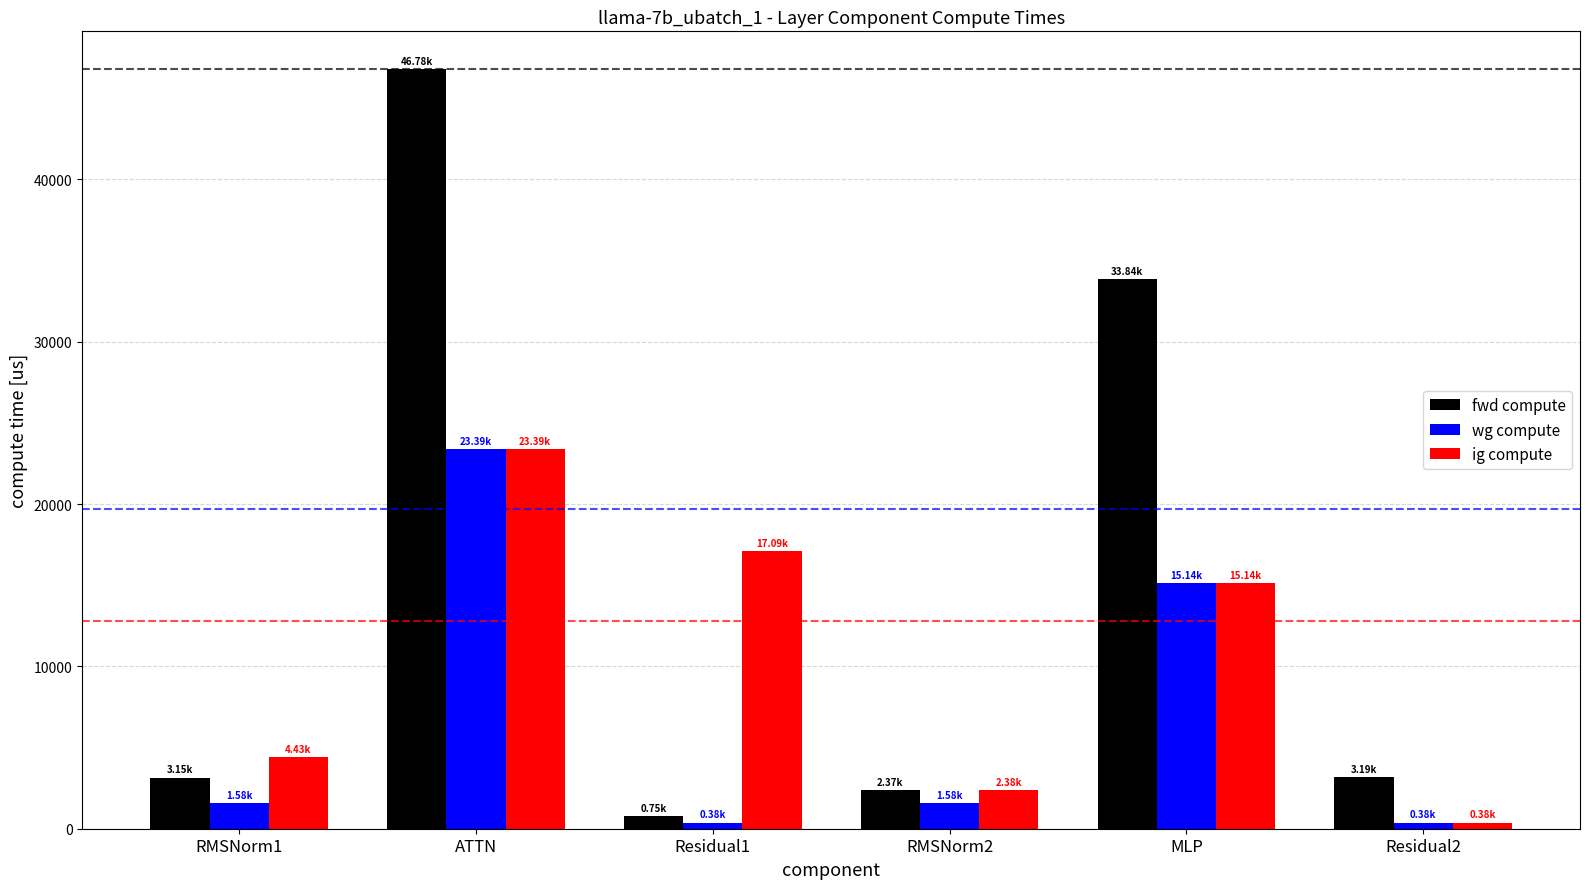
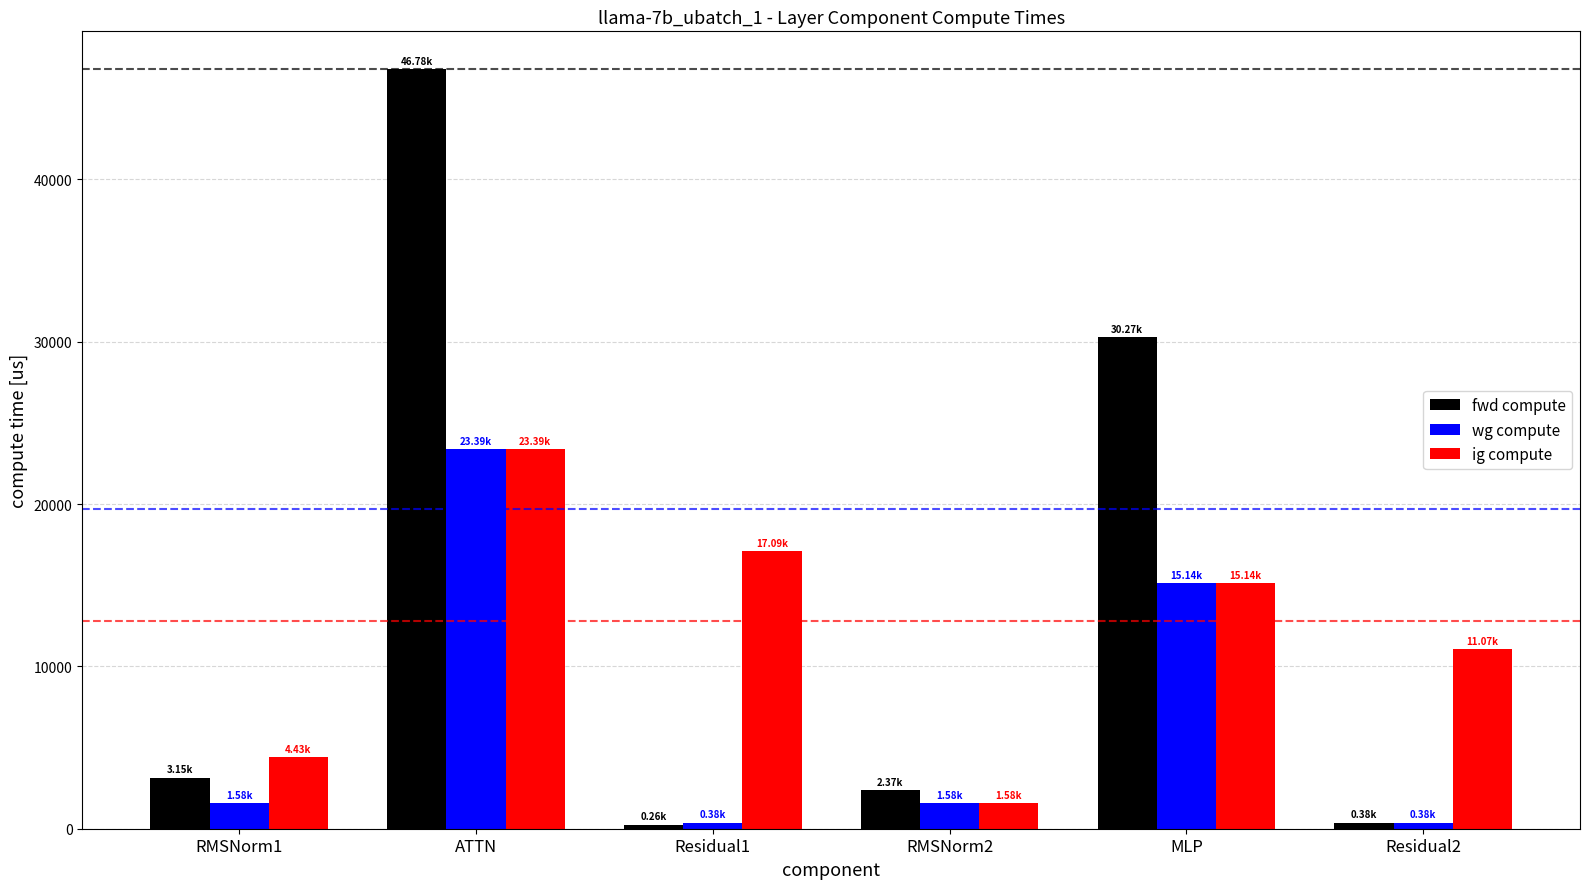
  {
    "fwd compute": {
      "RMSNorm1": "3.15k",
      "ATTN": "46.78k",
-     "Residual1": "0.75k",
+     "Residual1": "0.26k",
      "RMSNorm2": "2.37k",
-     "MLP": "33.84k",
-     "Residual2": "3.19k"
+     "MLP": "30.27k",
+     "Residual2": "0.38k"
    },
    "wg compute": {
      "RMSNorm1": "1.58k",
      "ATTN": "23.39k",
      "Residual1": "0.38k",
      "RMSNorm2": "1.58k",
      "MLP": "15.14k",
      "Residual2": "0.38k"
    },
    "ig compute": {
      "RMSNorm1": "4.43k",
      "ATTN": "23.39k",
      "Residual1": "17.09k",
-     "RMSNorm2": "2.38k",
+     "RMSNorm2": "1.58k",
      "MLP": "15.14k",
-     "Residual2": "0.38k"
+     "Residual2": "11.07k"
    }
  }
